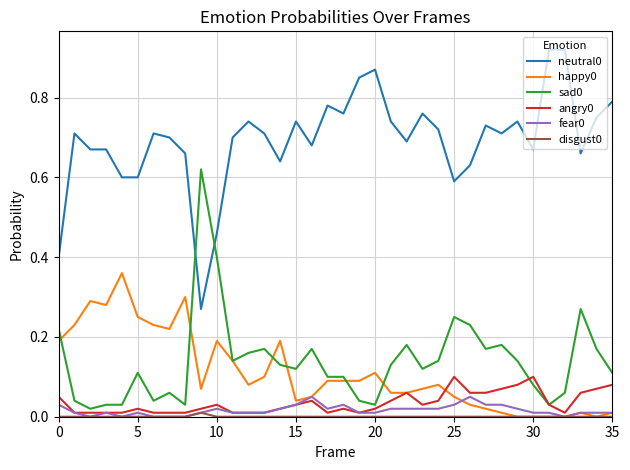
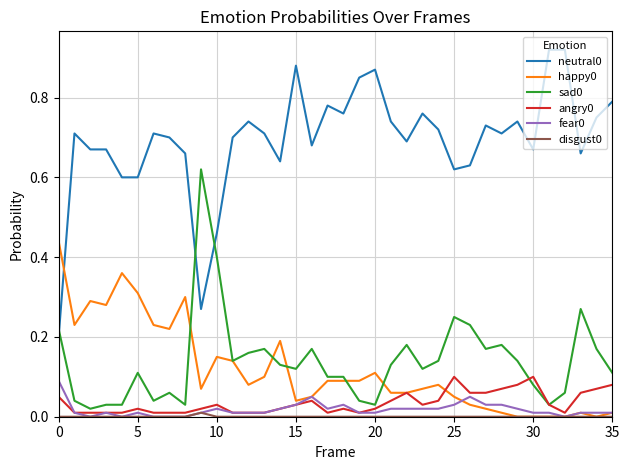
  {
    "neutral0": {
-     "0": 0.4,
+     "0": 0.2,
      "5": 0.60,
      "10": 0.46,
-     "15": 0.74,
+     "15": 0.88,
      "20": 0.87,
-     "25": 0.59,
+     "25": 0.62,
      "30": 0.67,
      "35": 0.79
    },
    "happy0": {
-     "0": 0.19,
-     "5": 0.25,
-     "10": 0.19,
+     "0": 0.44,
+     "5": 0.31,
+     "10": 0.15,
      "15": 0.04,
      "20": 0.11,
      "25": 0.05
    },
    "sad0": {
      "0": 0.22,
      "5": 0.11,
      "10": 0.40,
      "15": 0.12,
      "20": 0.03,
      "25": 0.25,
      "30": 0.08,
      "35": 0.11
    },
    "angry0": {
      "0": 0.05,
      "5": 0.02,
      "10": 0.03,
      "20": 0.02,
      "25": 0.10,
      "30": 0.10,
      "35": 0.08
    },
    "fear0": {
-     "0": 0.03,
+     "0": 0.09,
      "5": 0.01,
      "10": 0.02,
      "20": 0.01,
      "25": 0.03,
      "30": 0.01
    },
    "disgust0": {
      "0": 0.00,
      "5": 0.00,
      "10": 0.00,
      "15": 0.00,
      "20": 0.00,
      "25": 0.00,
      "35": 0.00
    }
  }
